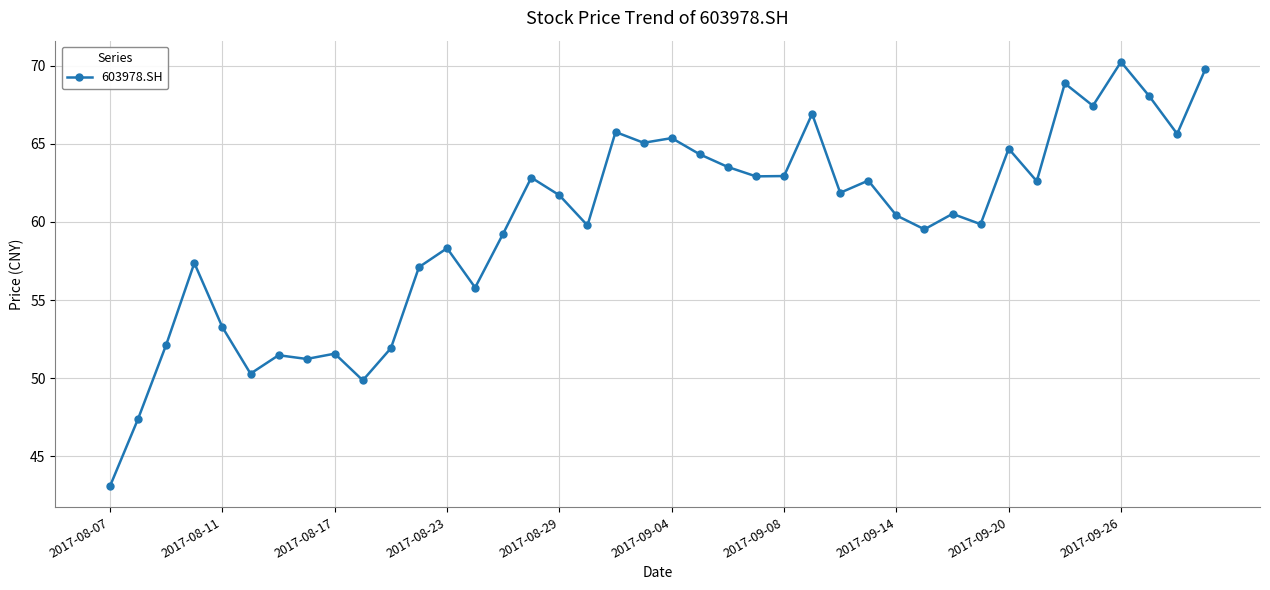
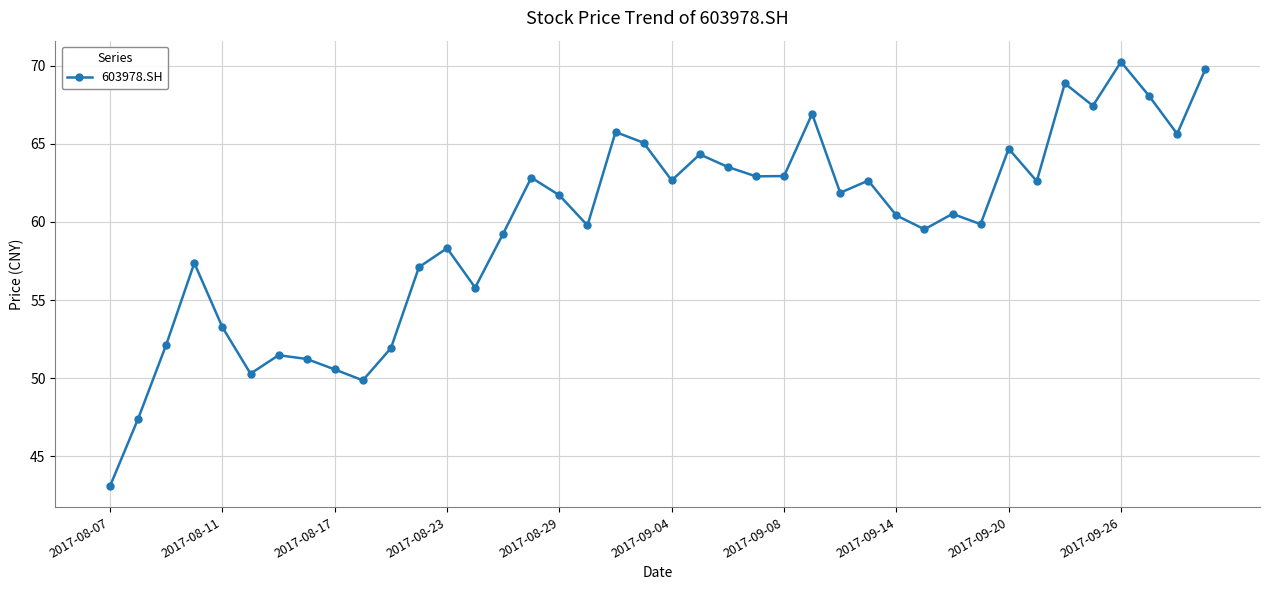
  {
    "2017-08-07": 43.1,
    "2017-08-11": 53.3,
-   "2017-08-17": 51.6,
+   "2017-08-17": 50.6,
    "2017-08-23": 58.3,
    "2017-08-29": 61.7,
-   "2017-09-04": 65.4,
+   "2017-09-04": 62.7,
    "2017-09-08": 62.9,
    "2017-09-14": 60.4,
    "2017-09-20": 64.7,
    "2017-09-26": 70.3
  }
